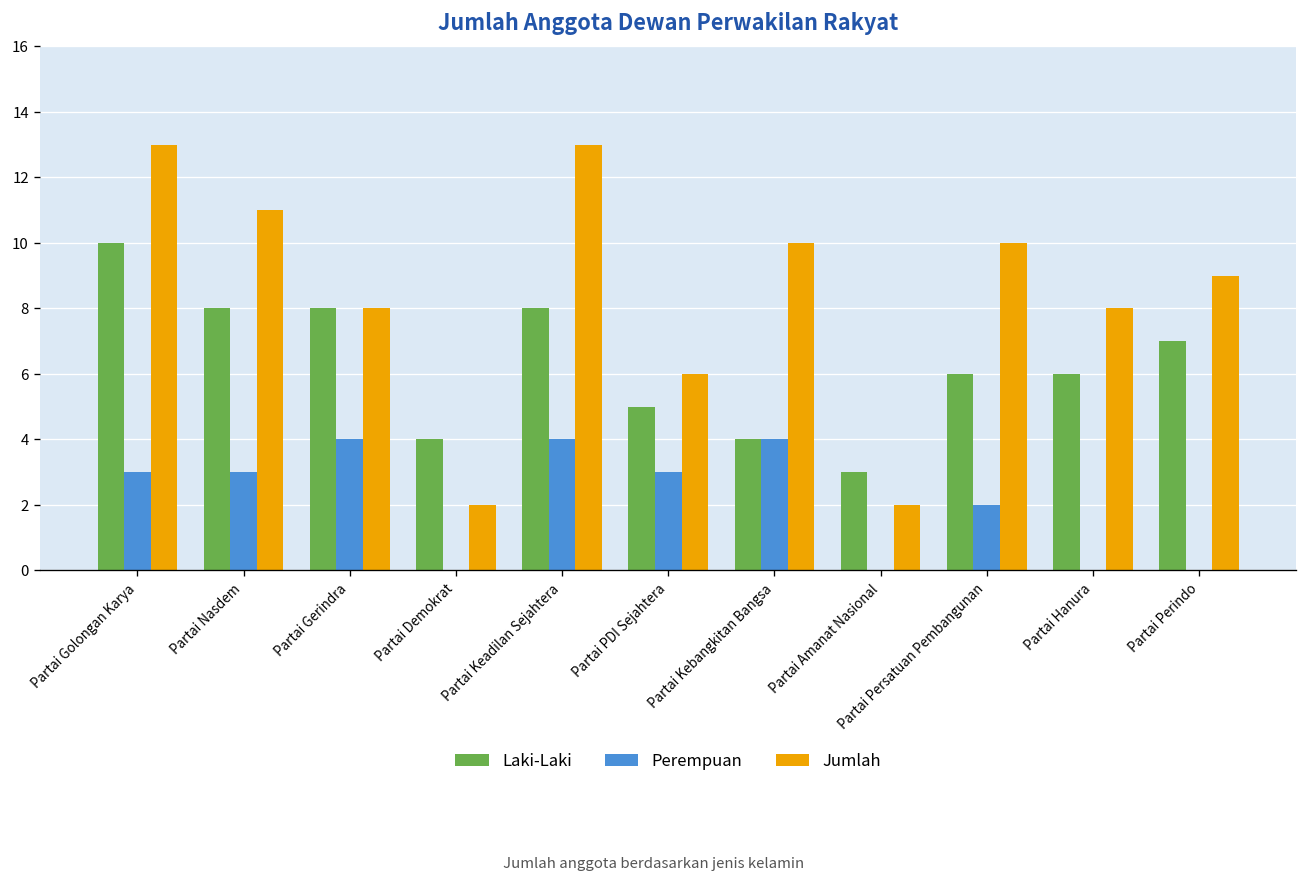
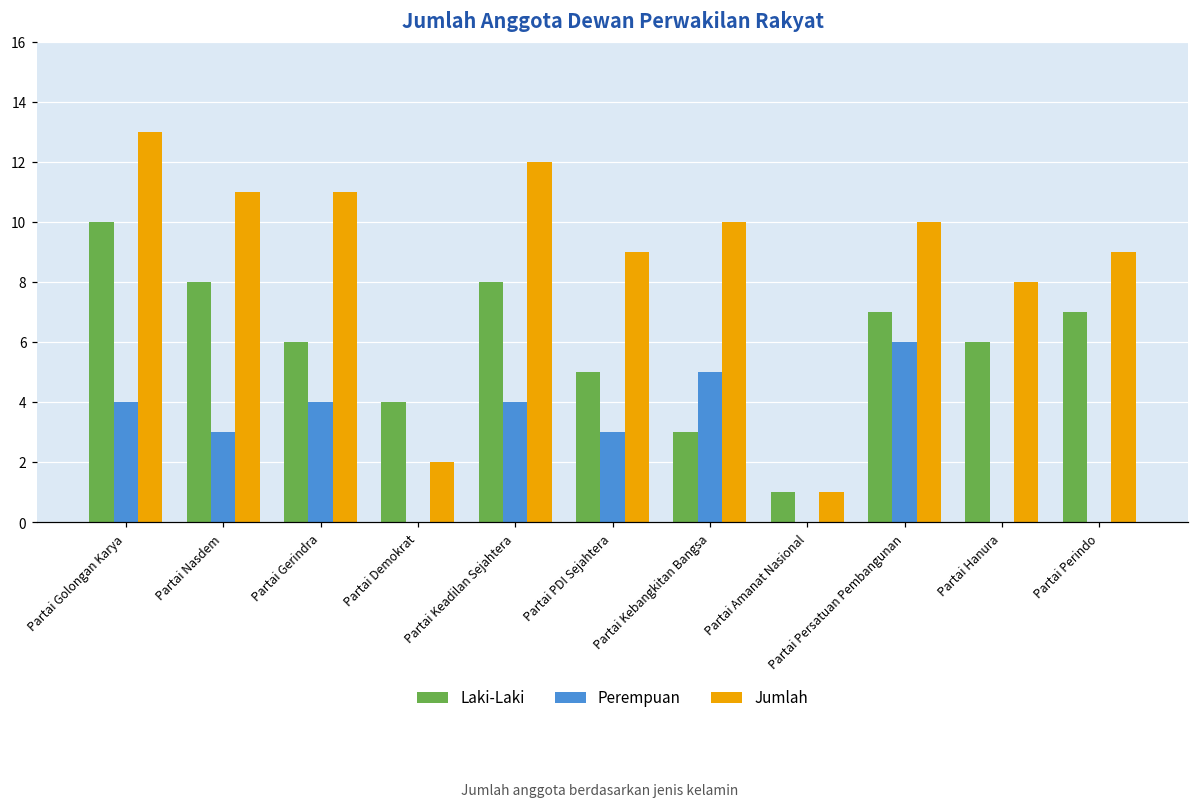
  {
    "Laki-Laki": {
      "Partai Golongan Karya": 10,
      "Partai Nasdem": 8,
-     "Partai Gerindra": 8,
+     "Partai Gerindra": 6,
      "Partai Demokrat": 4,
      "Partai Keadilan Sejahtera": 8,
      "Partai PDI Sejahtera": 5,
-     "Partai Kebangkitan Bangsa": 4,
-     "Partai Amanat Nasional": 3,
-     "Partai Persatuan Pembangunan": 6,
+     "Partai Kebangkitan Bangsa": 3,
+     "Partai Amanat Nasional": 1,
+     "Partai Persatuan Pembangunan": 7,
      "Partai Hanura": 6,
      "Partai Perindo": 7
    },
    "Perempuan": {
-     "Partai Golongan Karya": 3,
+     "Partai Golongan Karya": 4,
      "Partai Nasdem": 3,
      "Partai Gerindra": 4,
      "Partai Demokrat": 0,
      "Partai Keadilan Sejahtera": 4,
      "Partai PDI Sejahtera": 3,
-     "Partai Kebangkitan Bangsa": 4,
+     "Partai Kebangkitan Bangsa": 5,
      "Partai Amanat Nasional": 0,
-     "Partai Persatuan Pembangunan": 2,
+     "Partai Persatuan Pembangunan": 6,
      "Partai Hanura": 0,
      "Partai Perindo": 0
    },
    "Jumlah": {
      "Partai Golongan Karya": 13,
      "Partai Nasdem": 11,
-     "Partai Gerindra": 8,
+     "Partai Gerindra": 11,
      "Partai Demokrat": 2,
-     "Partai Keadilan Sejahtera": 13,
-     "Partai PDI Sejahtera": 6,
+     "Partai Keadilan Sejahtera": 12,
+     "Partai PDI Sejahtera": 9,
      "Partai Kebangkitan Bangsa": 10,
-     "Partai Amanat Nasional": 2,
+     "Partai Amanat Nasional": 1,
      "Partai Persatuan Pembangunan": 10,
      "Partai Hanura": 8,
      "Partai Perindo": 9
    }
  }
